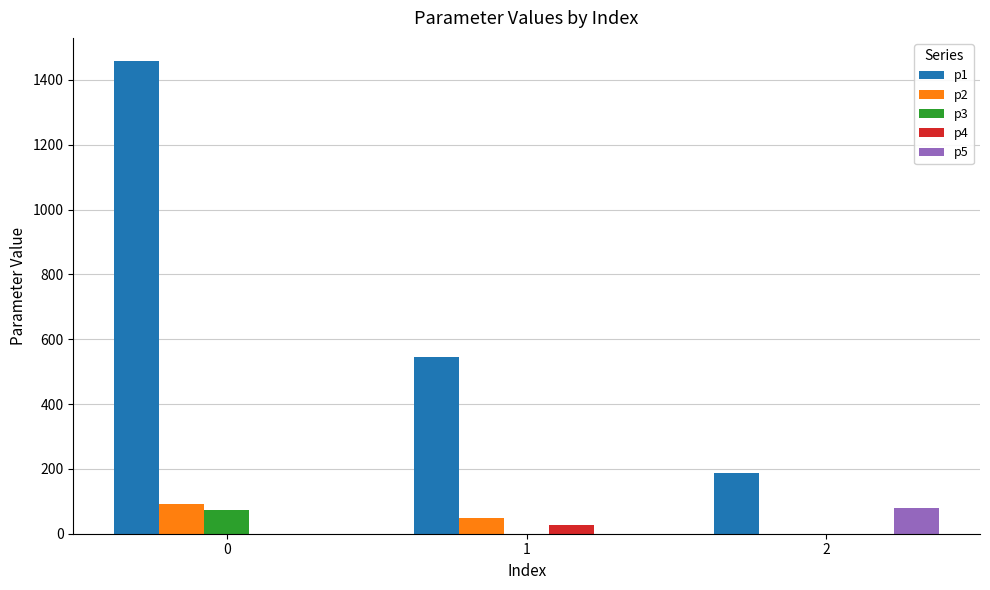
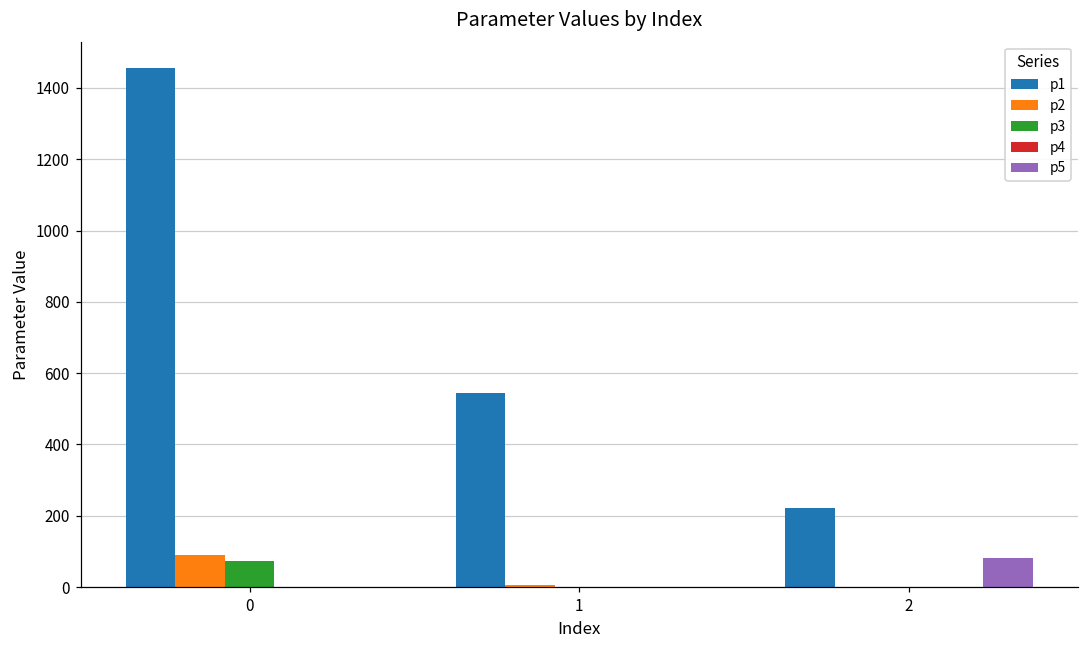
  {
    "p1": {
      "0": 1460,
      "1": 540,
-     "2": 190
+     "2": 220
    },
    "p2": {
      "0": 90,
-     "1": 50
+     "1": 10
    },
    "p3": {
      "0": 70
    },
    "p4": {
-     "1": 30
+     "1": 0
    },
    "p5": {
      "2": 80
    }
  }
